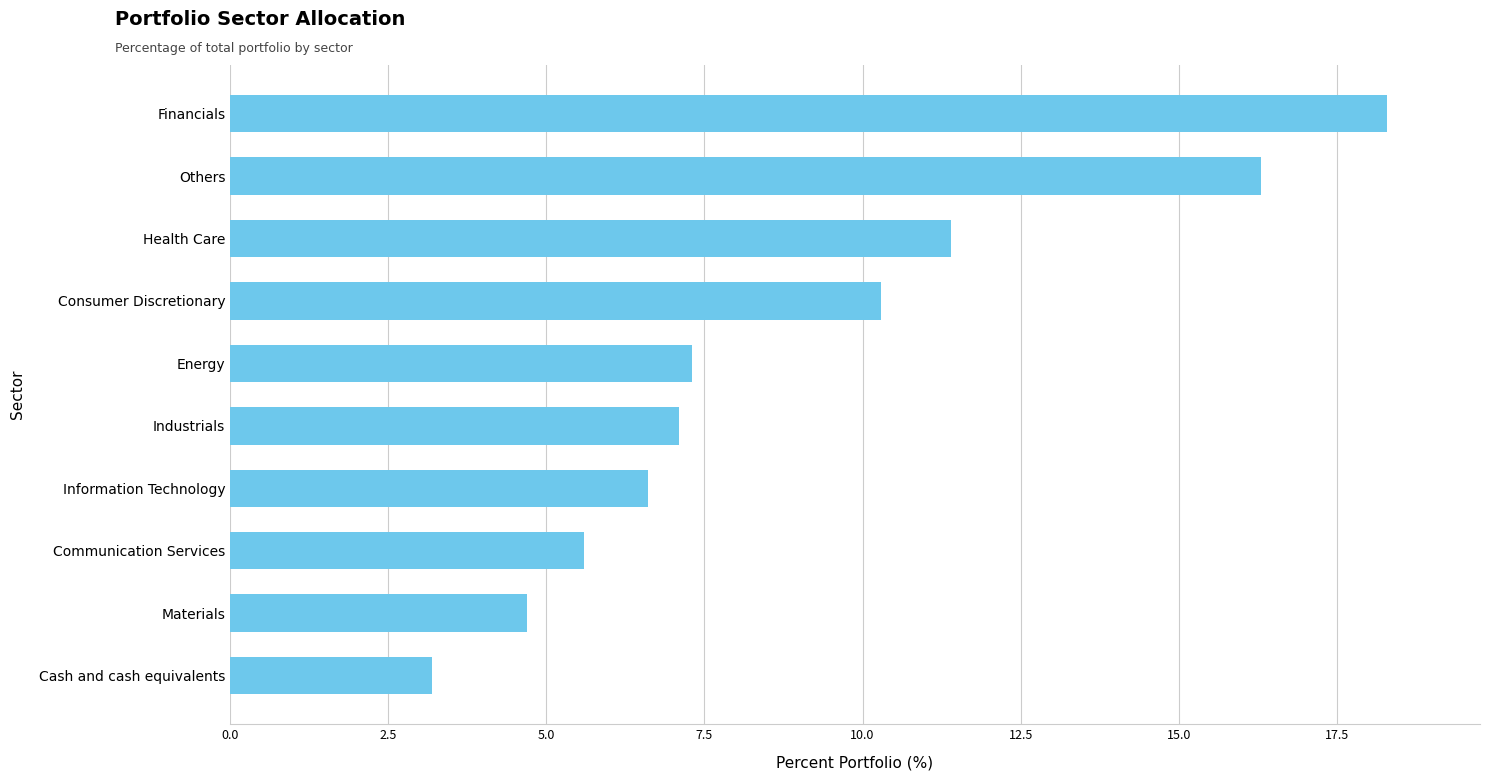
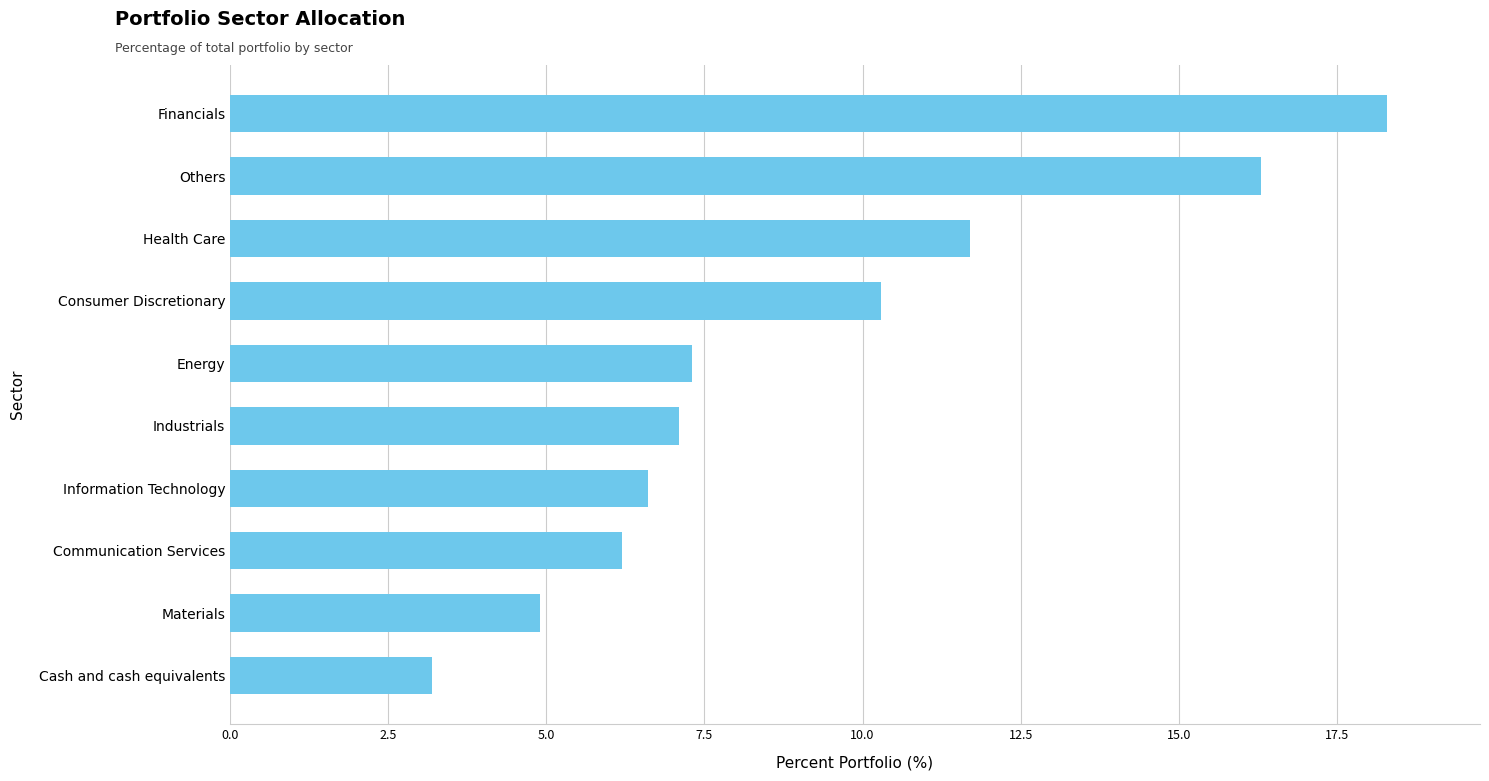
  {
    "Financials": 18.3,
    "Others": 16.3,
-   "Health Care": 11.4,
+   "Health Care": 11.7,
    "Consumer Discretionary": 10.3,
    "Energy": 7.3,
    "Industrials": 7.1,
    "Information Technology": 6.6,
-   "Communication Services": 5.6,
-   "Materials": 4.7,
+   "Communication Services": 6.2,
+   "Materials": 4.9,
    "Cash and cash equivalents": 3.2
  }
